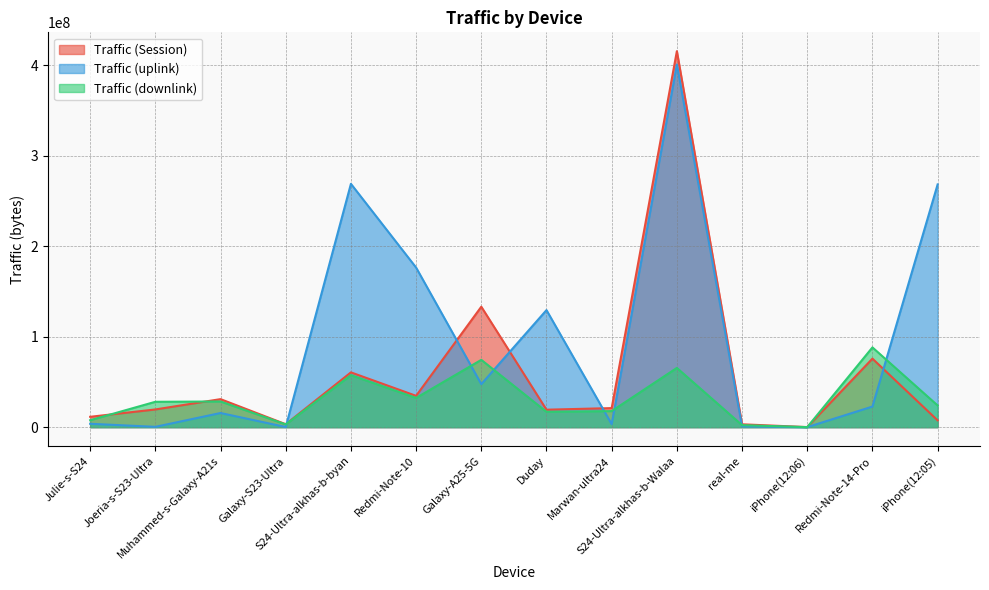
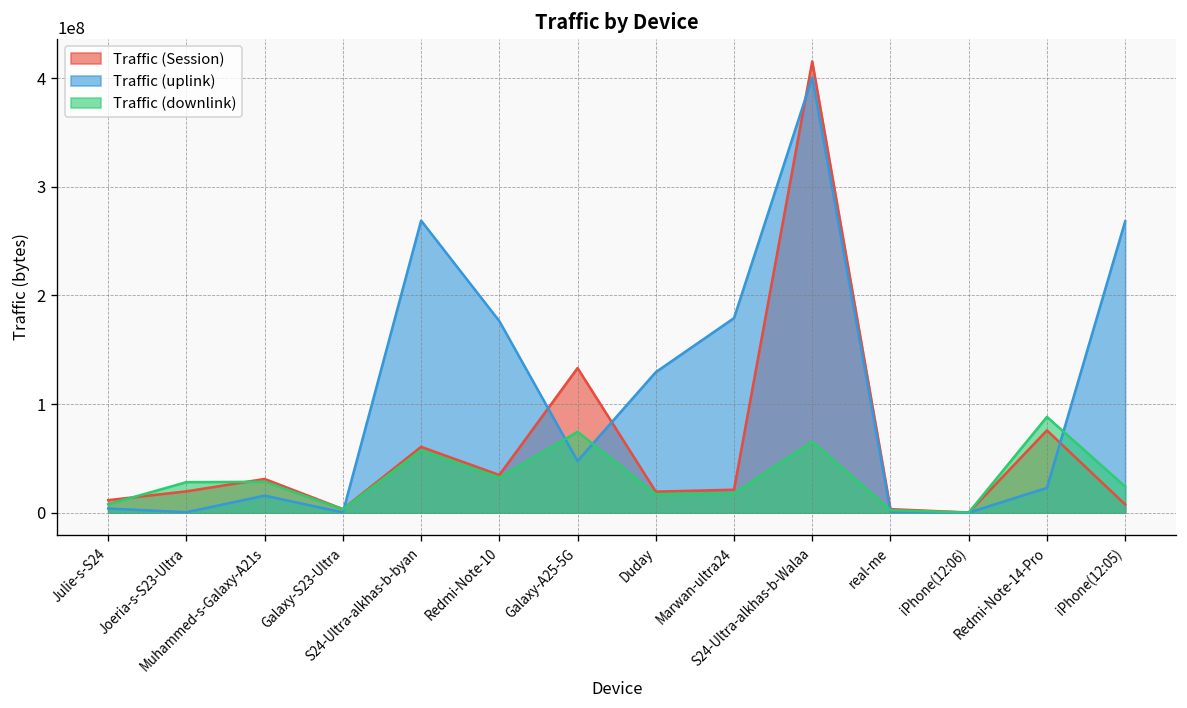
  {
    "Traffic (Session)": {
      "Julie-s-S24": 10000000,
      "Joeria-s-S23-Ultra": 20000000,
      "S24-Ultra-alkhas-b-byan": 60000000,
      "Galaxy-A25-5G": 130000000,
      "Marwan-ultra24": 20000000,
      "S24-Ultra-alkhas-b-Walaa": 420000000,
      "Redmi-Note-14-Pro": 80000000,
      "iPhone(12:05)": 10000000
    },
    "Traffic (uplink)": {
      "Julie-s-S24": 0,
      "Joeria-s-S23-Ultra": 0,
      "Muhammed-s-Galaxy-A21s": 20000000,
      "Galaxy-S23-Ultra": 0,
      "S24-Ultra-alkhas-b-byan": 270000000,
      "Redmi-Note-10": 180000000,
      "Galaxy-A25-5G": 50000000,
      "Duday": 130000000,
-     "Marwan-ultra24": 0,
+     "Marwan-ultra24": 180000000,
      "S24-Ultra-alkhas-b-Walaa": 400000000,
      "Redmi-Note-14-Pro": 20000000,
      "iPhone(12:05)": 270000000
    },
    "Traffic (downlink)": {
      "Julie-s-S24": 10000000,
      "Joeria-s-S23-Ultra": 30000000,
      "S24-Ultra-alkhas-b-byan": 60000000,
      "Galaxy-A25-5G": 70000000,
      "Marwan-ultra24": 20000000,
      "S24-Ultra-alkhas-b-Walaa": 70000000,
      "Redmi-Note-14-Pro": 90000000,
      "iPhone(12:05)": 20000000
    }
  }
